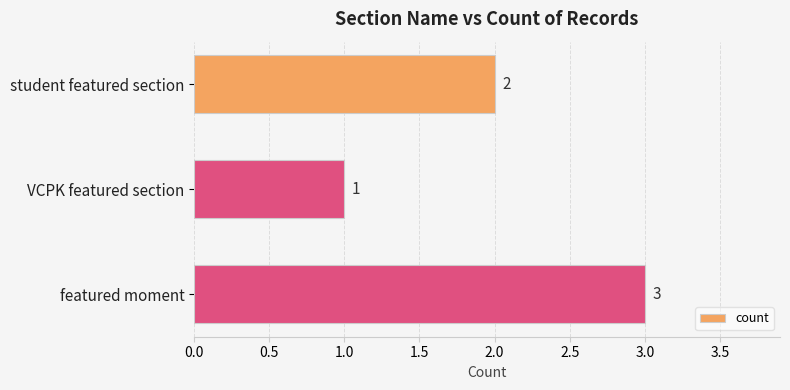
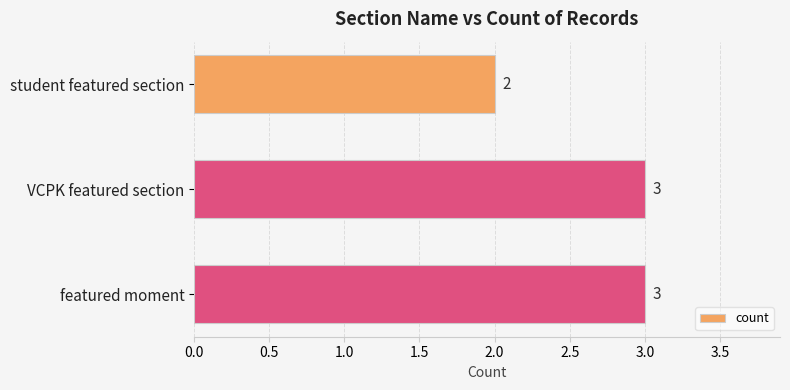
  {
    "student featured section": 2,
-   "VCPK featured section": 1,
+   "VCPK featured section": 3,
    "featured moment": 3
  }
